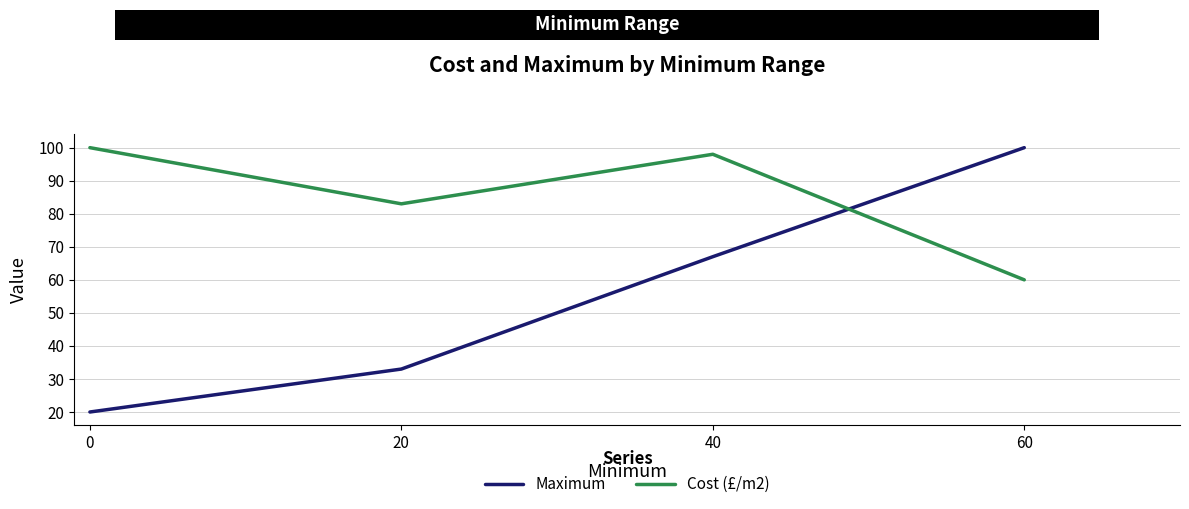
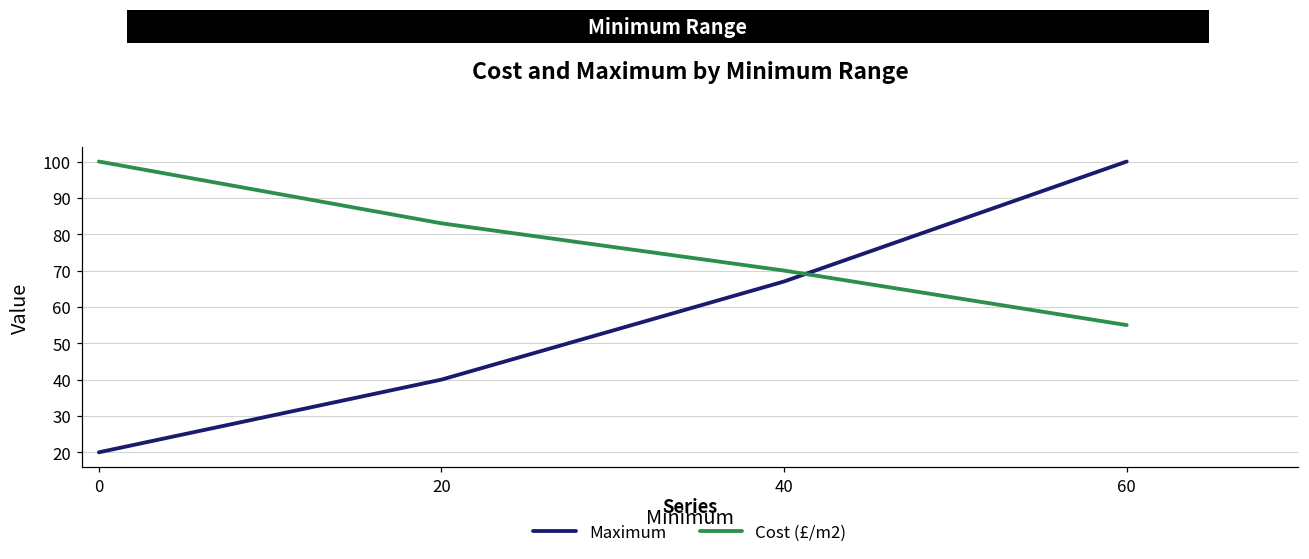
  {
    "Maximum": {
      "0": 20,
-     "20": 33,
+     "20": 40,
      "40": 67,
      "60": 100
    },
    "Cost (£/m2)": {
      "0": 100,
      "20": 83,
-     "40": 98,
-     "60": 60
+     "40": 70,
+     "60": 55
    }
  }
